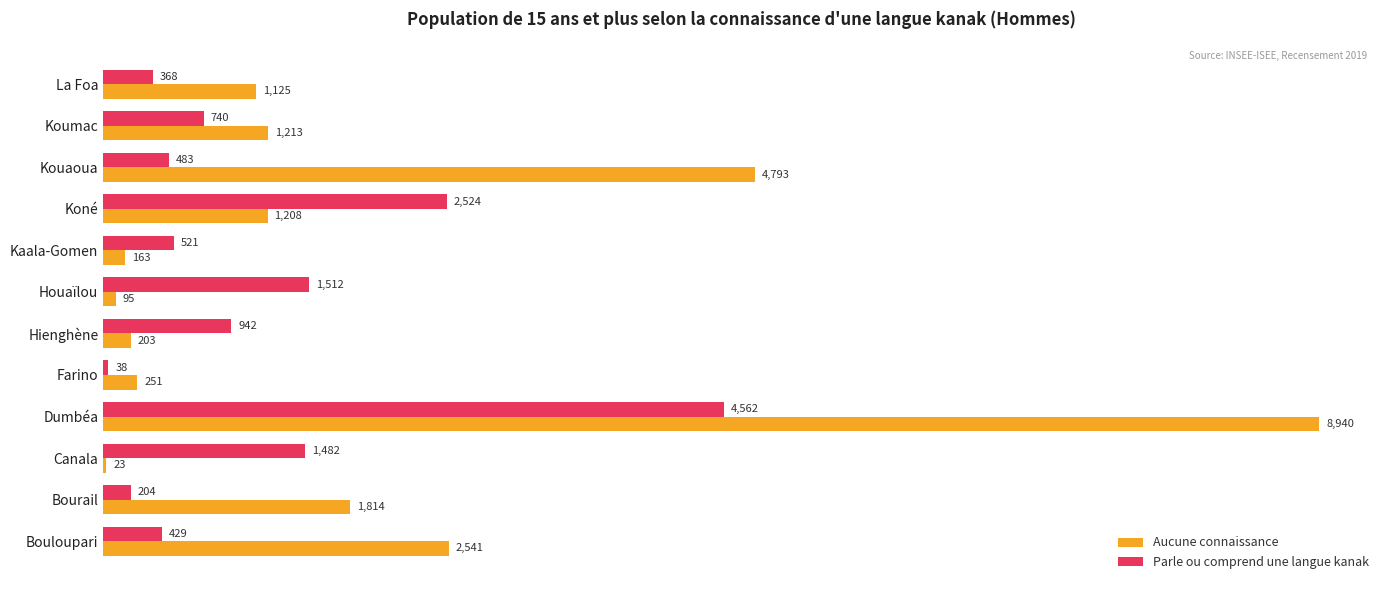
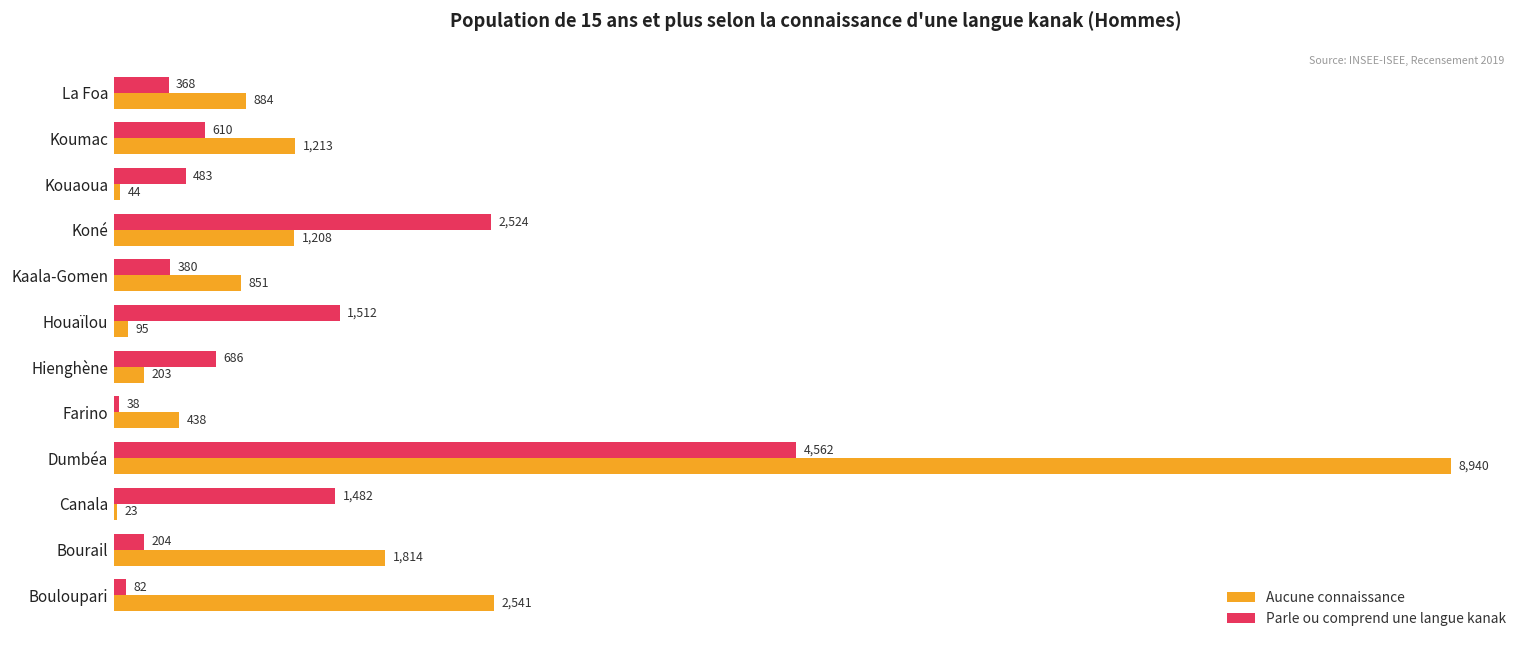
  {
    "Aucune connaissance": {
-     "La Foa": "1,125",
+     "La Foa": "884",
      "Koumac": "1,213",
-     "Kouaoua": "4,793",
+     "Kouaoua": "44",
      "Koné": "1,208",
-     "Kaala-Gomen": "163",
+     "Kaala-Gomen": "851",
      "Houaïlou": "95",
      "Hienghène": "203",
-     "Farino": "251",
+     "Farino": "438",
      "Dumbéa": "8,940",
      "Canala": "23",
      "Bourail": "1,814",
      "Bouloupari": "2,541"
    },
    "Parle ou comprend une langue kanak": {
      "La Foa": "368",
-     "Koumac": "740",
+     "Koumac": "610",
      "Kouaoua": "483",
      "Koné": "2,524",
-     "Kaala-Gomen": "521",
+     "Kaala-Gomen": "380",
      "Houaïlou": "1,512",
-     "Hienghène": "942",
+     "Hienghène": "686",
      "Farino": "38",
      "Dumbéa": "4,562",
      "Canala": "1,482",
      "Bourail": "204",
-     "Bouloupari": "429"
+     "Bouloupari": "82"
    }
  }
